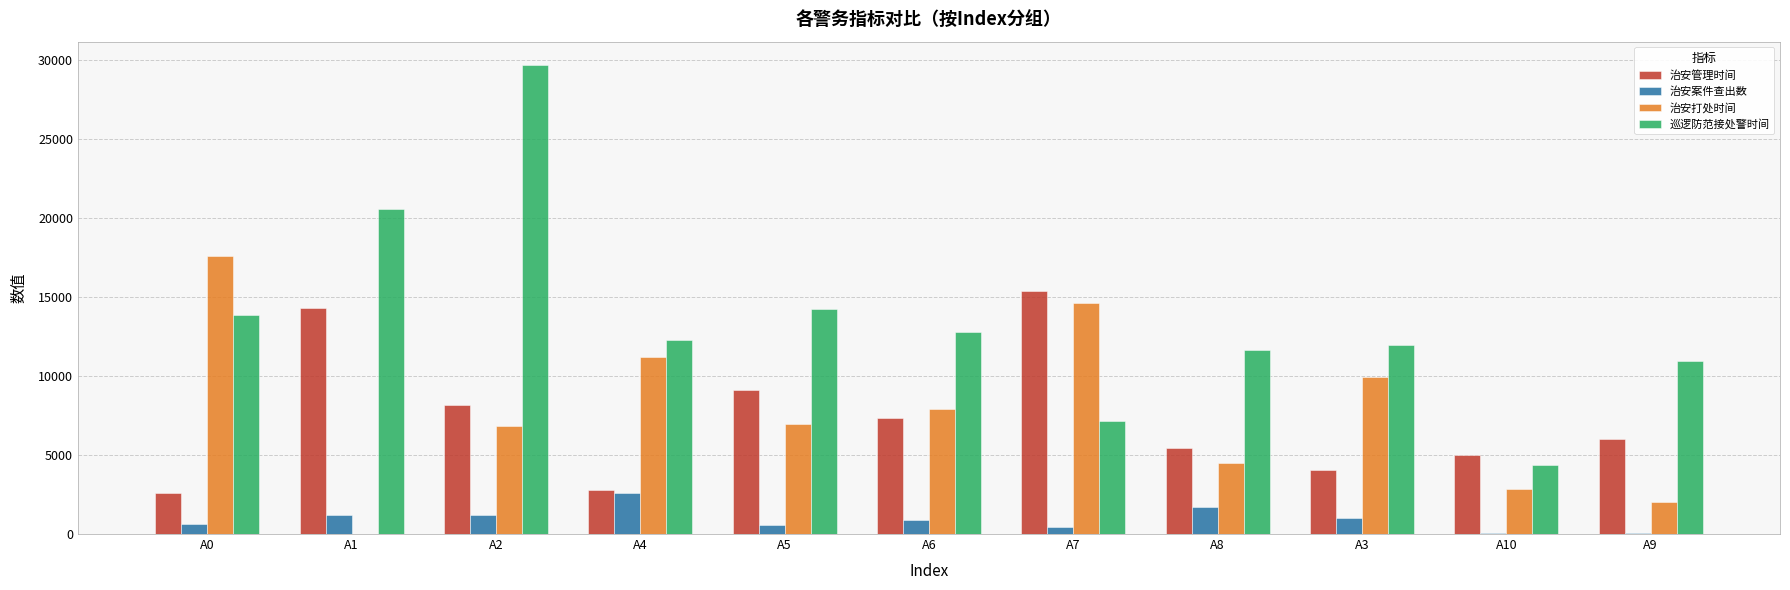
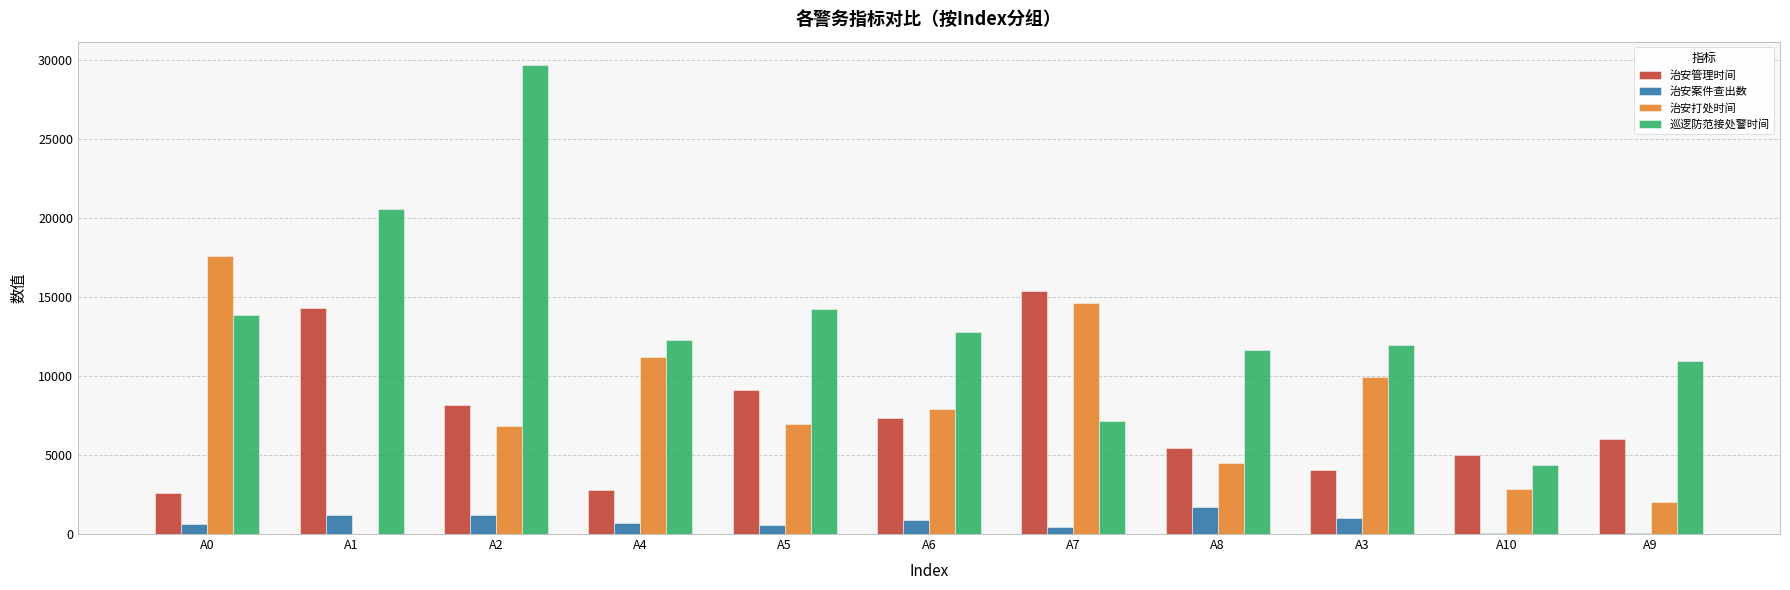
  {
    "治安管理时间": {
      "A0": 2600,
      "A1": 14300,
      "A2": 8100,
      "A4": 2800,
      "A5": 9100,
      "A6": 7300,
      "A7": 15400,
      "A8": 5500,
      "A3": 4000,
      "A10": 5000,
      "A9": 6000
    },
    "治安案件查出数": {
      "A0": 600,
      "A1": 1200,
      "A2": 1200,
-     "A4": 2600,
+     "A4": 700,
      "A5": 600,
      "A6": 900,
      "A7": 400,
      "A8": 1700,
      "A3": 1000
    },
    "治安打处时间": {
      "A0": 17600,
      "A1": 0,
      "A2": 6800,
      "A4": 11200,
      "A5": 7000,
      "A6": 7900,
      "A7": 14600,
      "A8": 4500,
      "A3": 9900,
      "A10": 2900,
      "A9": 2000
    },
    "巡逻防范接处警时间": {
      "A0": 13900,
      "A1": 20600,
      "A2": 29700,
      "A4": 12300,
      "A5": 14200,
      "A6": 12800,
      "A7": 7100,
      "A8": 11700,
      "A3": 11900,
      "A10": 4400,
      "A9": 10900
    }
  }
